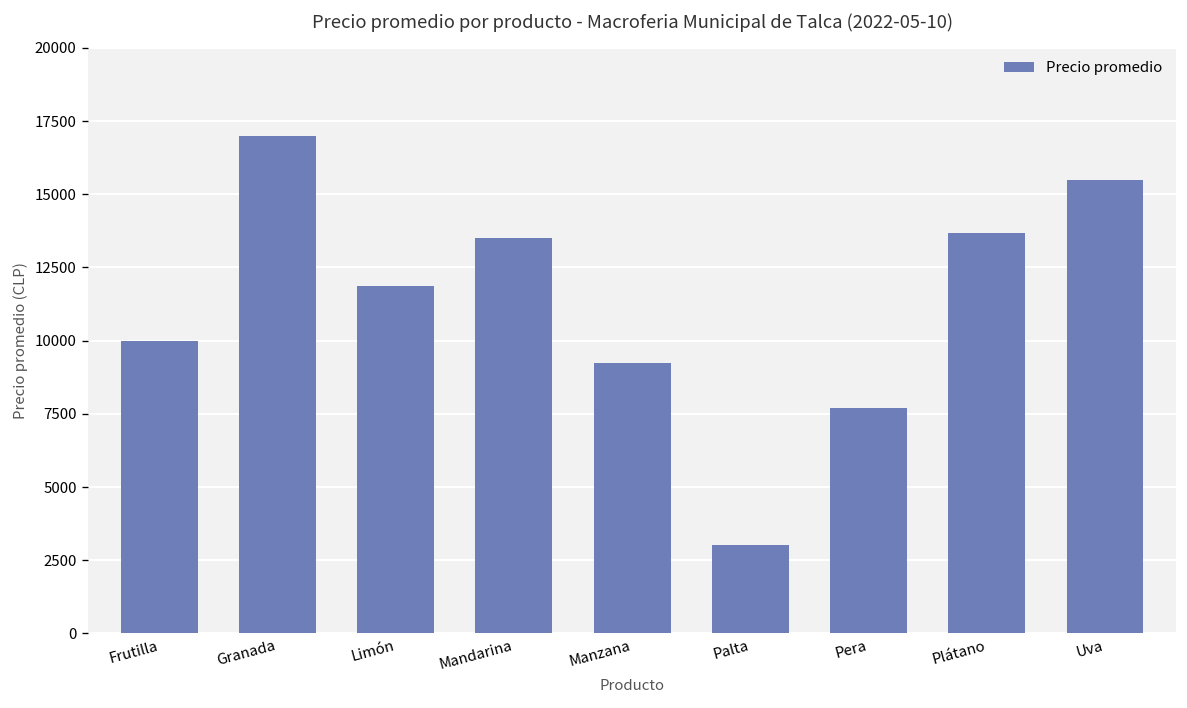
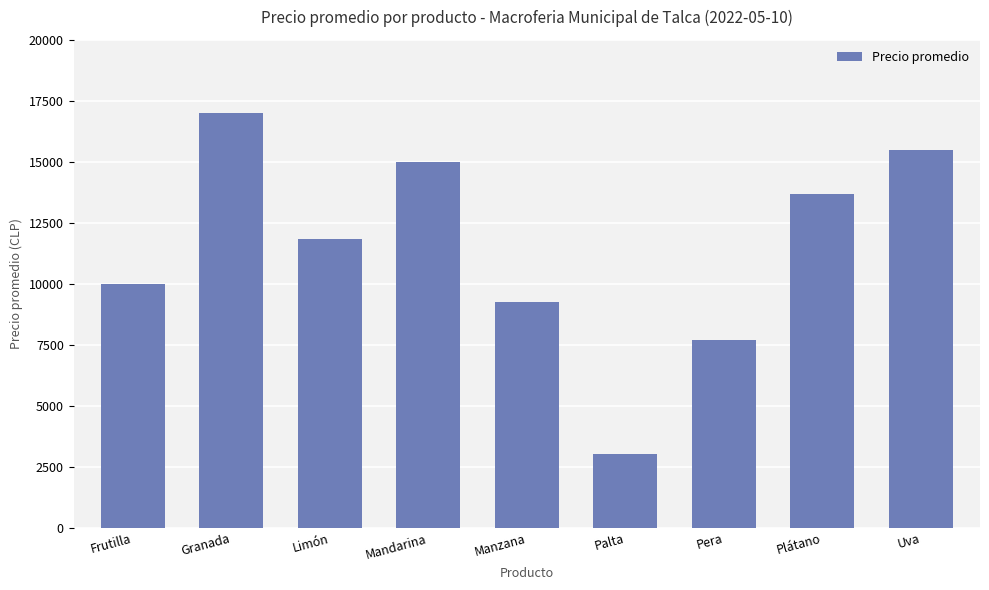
  {
    "Frutilla": 10000,
    "Granada": 17000,
    "Limón": 11900,
-   "Mandarina": 13500,
+   "Mandarina": 15000,
    "Manzana": 9300,
    "Palta": 3000,
    "Pera": 7700,
    "Plátano": 13700,
    "Uva": 15500
  }
